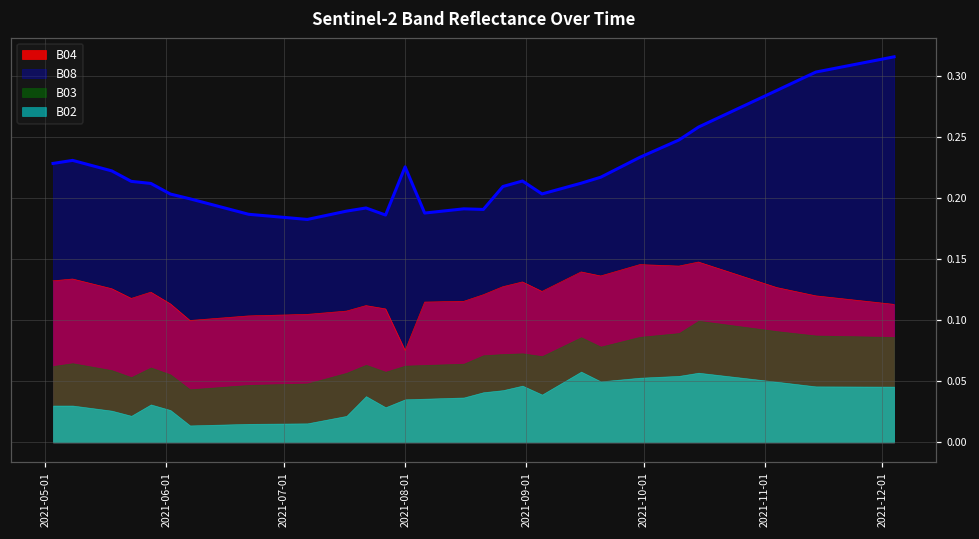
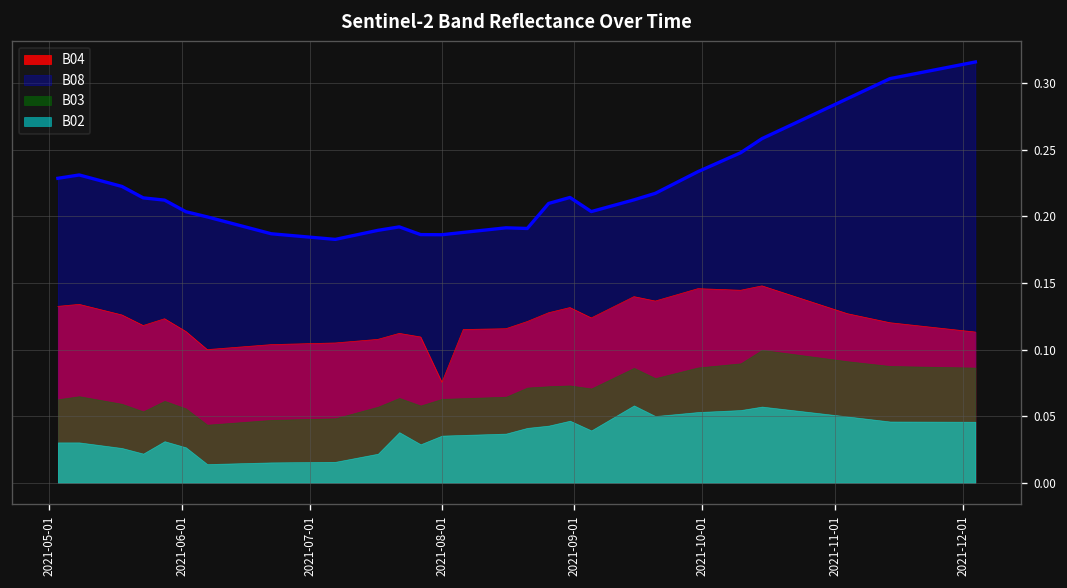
  {
    "B04": {
      "2021-08-01": 0.075
    },
    "B08": {
-     "2021-08-01": 0.226
+     "2021-08-01": 0.186
    },
    "B03": {
      "2021-08-01": 0.063
    },
    "B02": {
      "2021-08-01": 0.035
    }
  }
